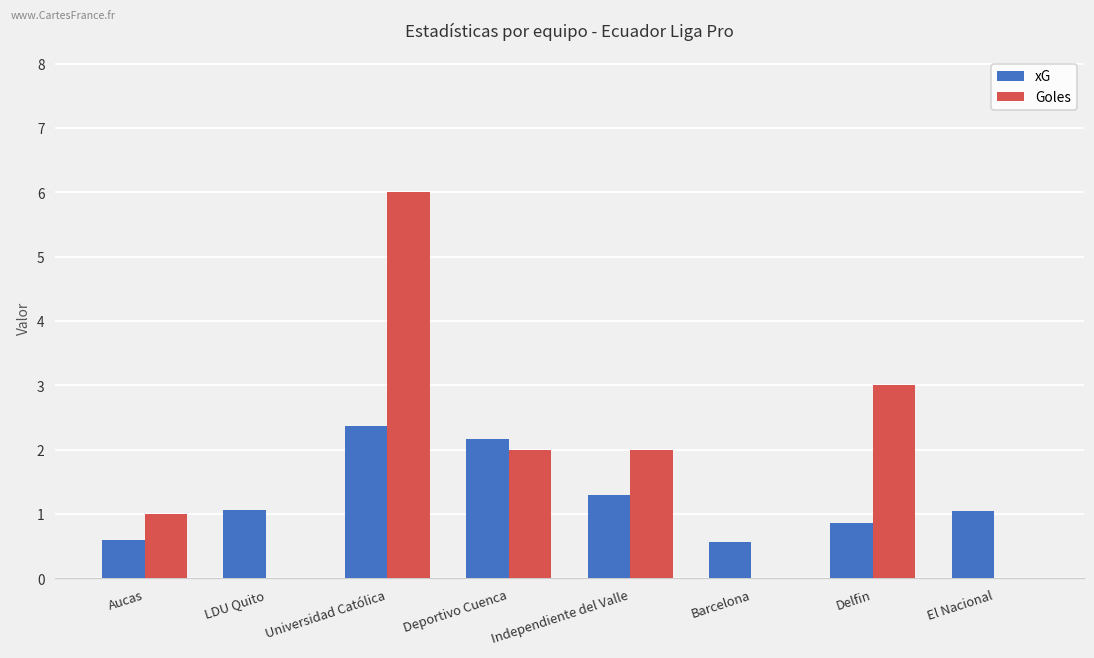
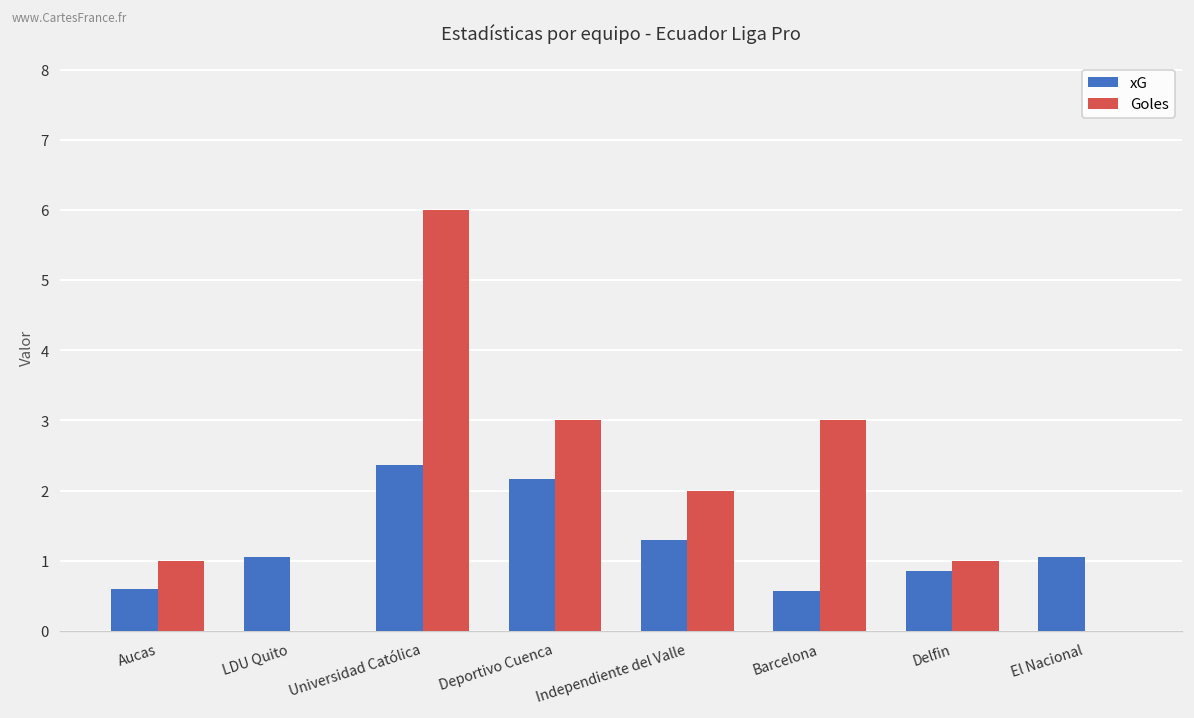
  {
    "xG": {
      "Aucas": 0.6,
      "LDU Quito": 1.1,
      "Universidad Católica": 2.4,
      "Deportivo Cuenca": 2.2,
      "Independiente del Valle": 1.3,
      "Barcelona": 0.6,
      "Delfin": 0.9,
      "El Nacional": 1.1
    },
    "Goles": {
      "Aucas": 1,
      "LDU Quito": 0,
      "Universidad Católica": 6,
-     "Deportivo Cuenca": 2,
+     "Deportivo Cuenca": 3,
      "Independiente del Valle": 2,
-     "Barcelona": 0,
-     "Delfin": 3,
+     "Barcelona": 3,
+     "Delfin": 1,
      "El Nacional": 0
    }
  }
